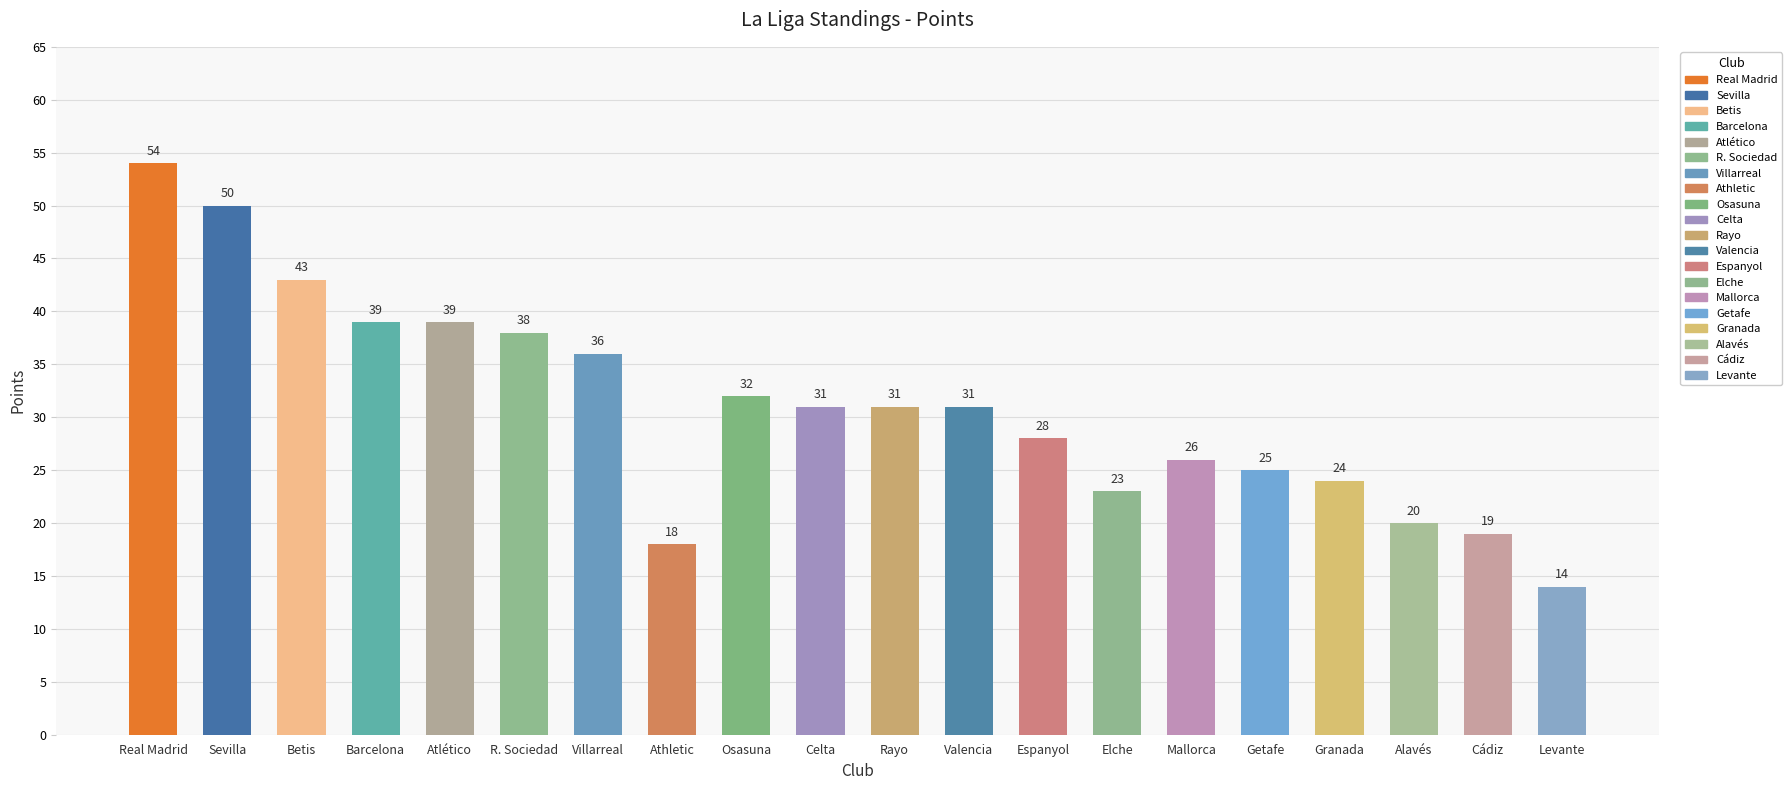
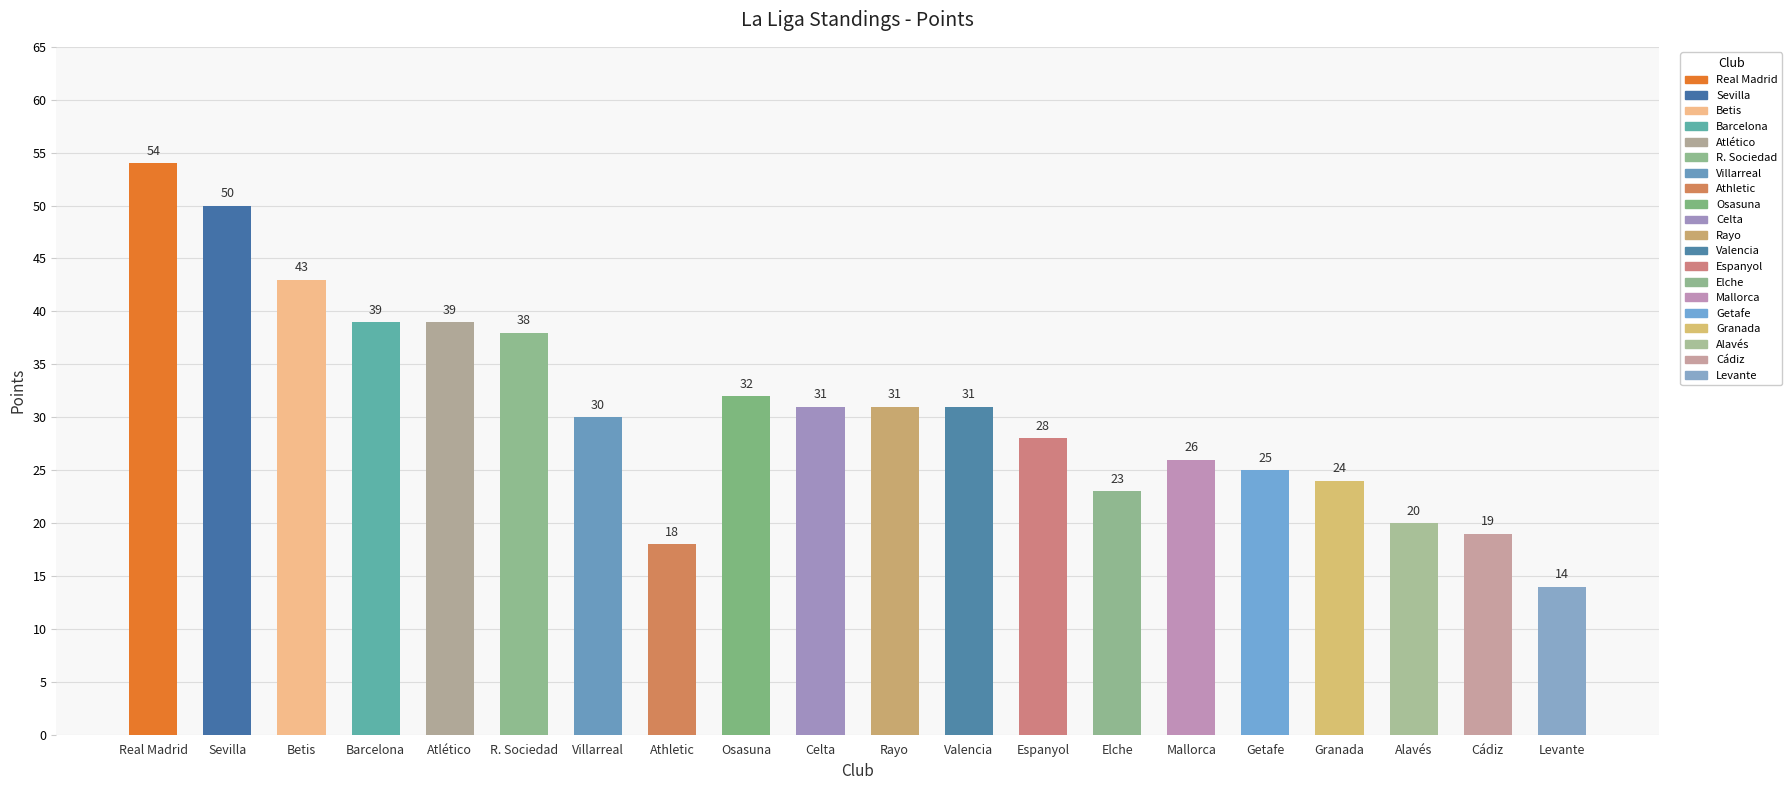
  {
    "Real Madrid": 54,
    "Sevilla": 50,
    "Betis": 43,
    "Barcelona": 39,
    "Atlético": 39,
    "R. Sociedad": 38,
-   "Villarreal": 36,
+   "Villarreal": 30,
    "Athletic": 18,
    "Osasuna": 32,
    "Celta": 31,
    "Rayo": 31,
    "Valencia": 31,
    "Espanyol": 28,
    "Elche": 23,
    "Mallorca": 26,
    "Getafe": 25,
    "Granada": 24,
    "Alavés": 20,
    "Cádiz": 19,
    "Levante": 14
  }
